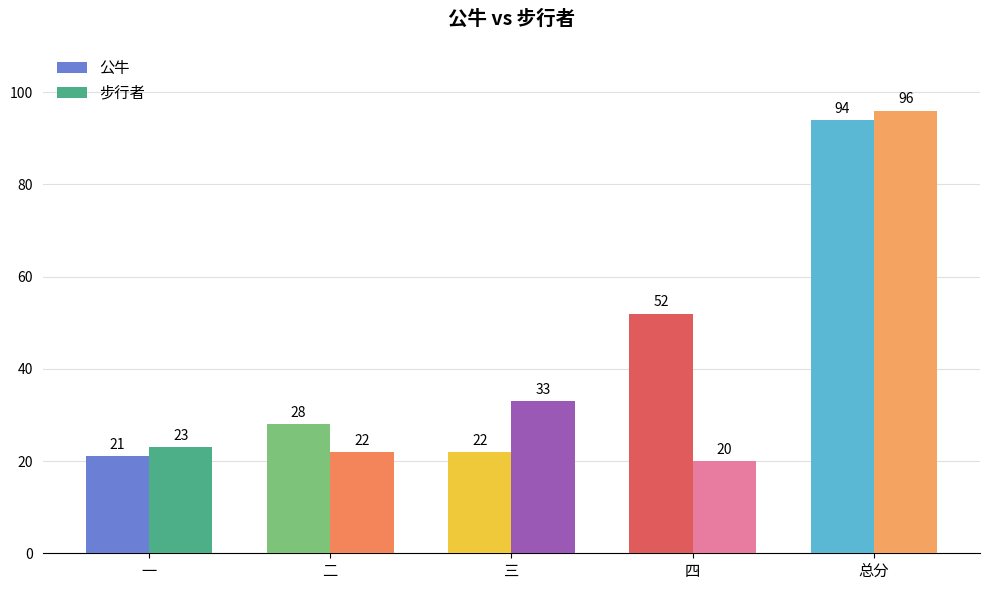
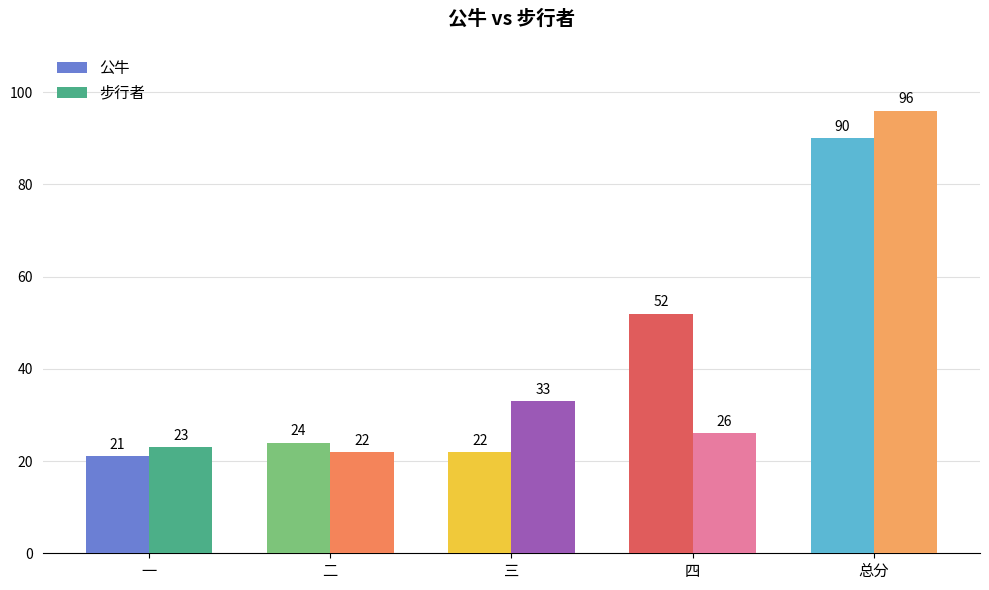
  {
    "公牛": {
      "一": 21,
-     "二": 28,
+     "二": 24,
      "三": 22,
      "四": 52,
-     "总分": 94
+     "总分": 90
    },
    "步行者": {
      "一": 23,
      "二": 22,
      "三": 33,
-     "四": 20,
+     "四": 26,
      "总分": 96
    }
  }
